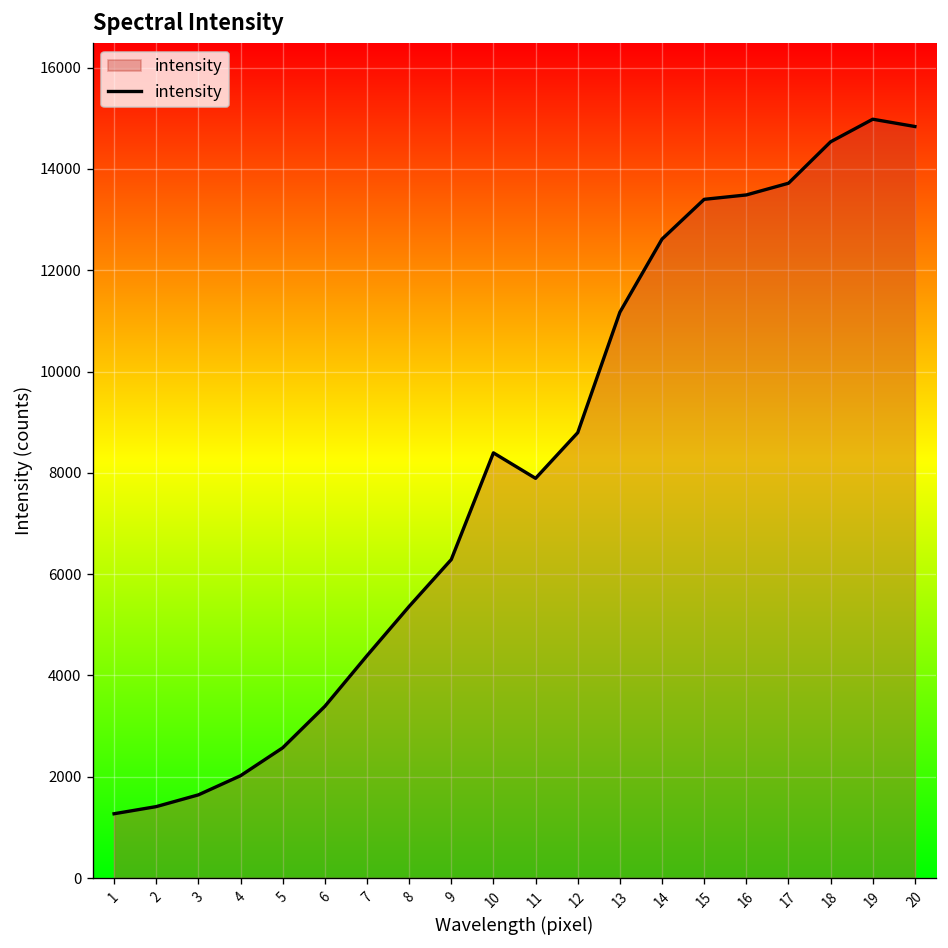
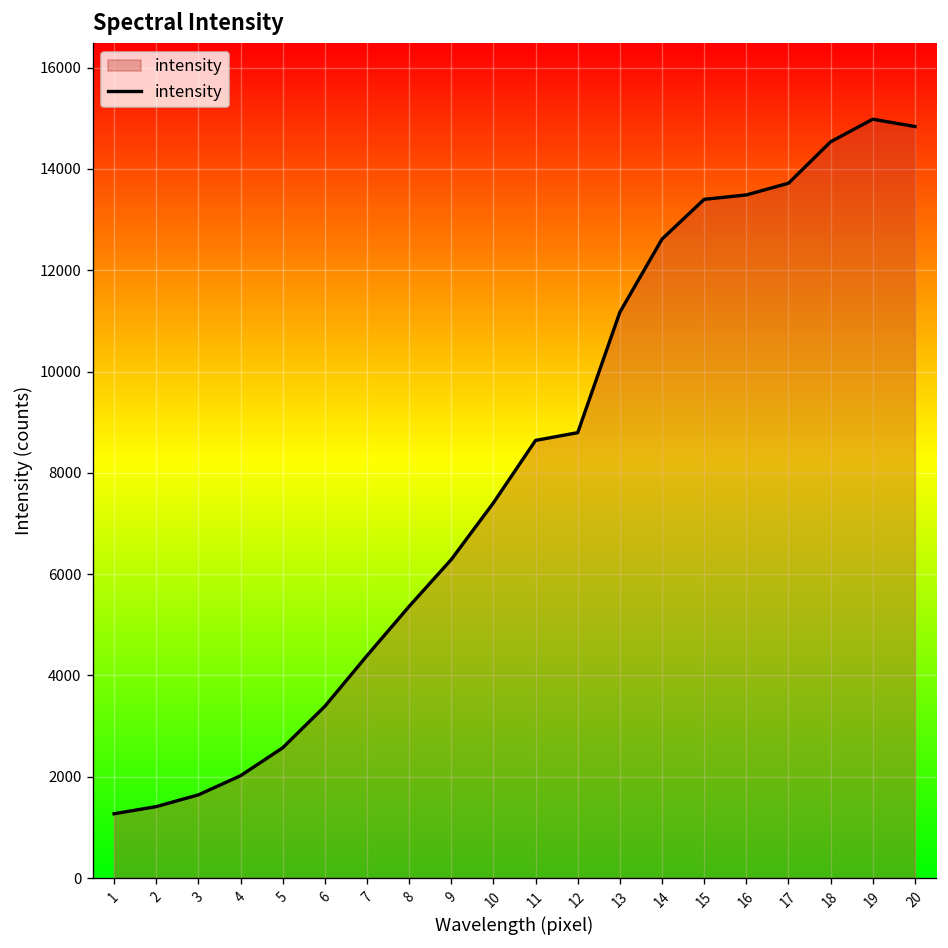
  {
    "1": 1300,
    "2": 1400,
    "3": 1600,
    "4": 2000,
    "5": 2600,
    "6": 3400,
    "7": 4400,
    "8": 5400,
    "9": 6300,
-   "10": 8400,
-   "11": 7900,
+   "10": 7400,
+   "11": 8600,
    "12": 8800,
    "13": 11200,
    "14": 12600,
    "15": 13400,
    "16": 13500,
    "17": 13700,
    "18": 14500,
    "19": 15000,
    "20": 14800
  }
